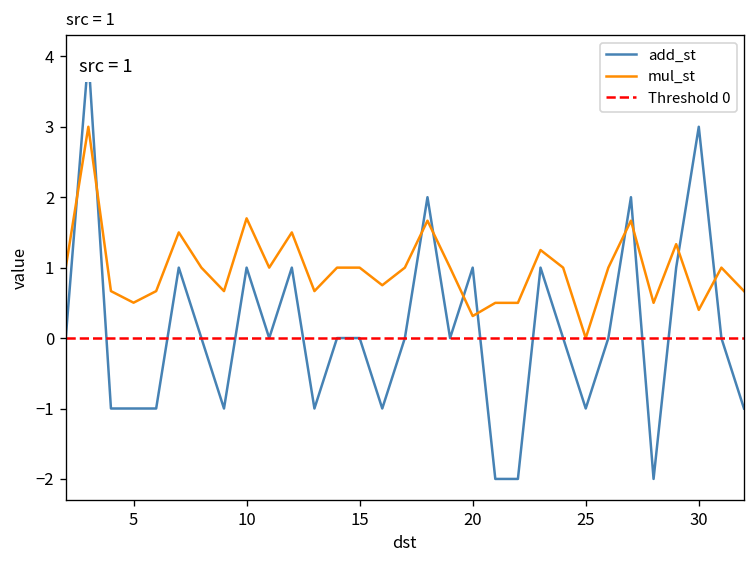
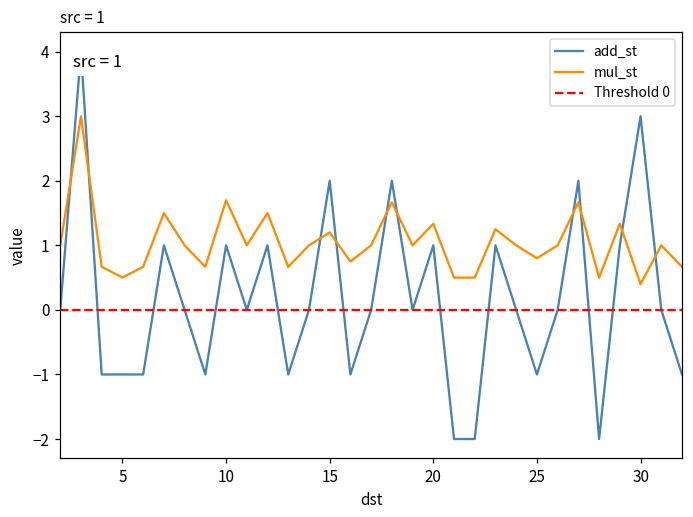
  {
    "add_st": {
      "5": -1,
      "10": 1,
-     "15": 0,
+     "15": 2,
      "20": 1,
      "25": -1,
      "30": 3
    },
    "mul_st": {
      "5": 0.5,
      "10": 1.7,
-     "15": 1.0,
-     "20": 0.3,
-     "25": 0.0,
+     "15": 1.2,
+     "20": 1.3,
+     "25": 0.8,
      "30": 0.4
    }
  }
